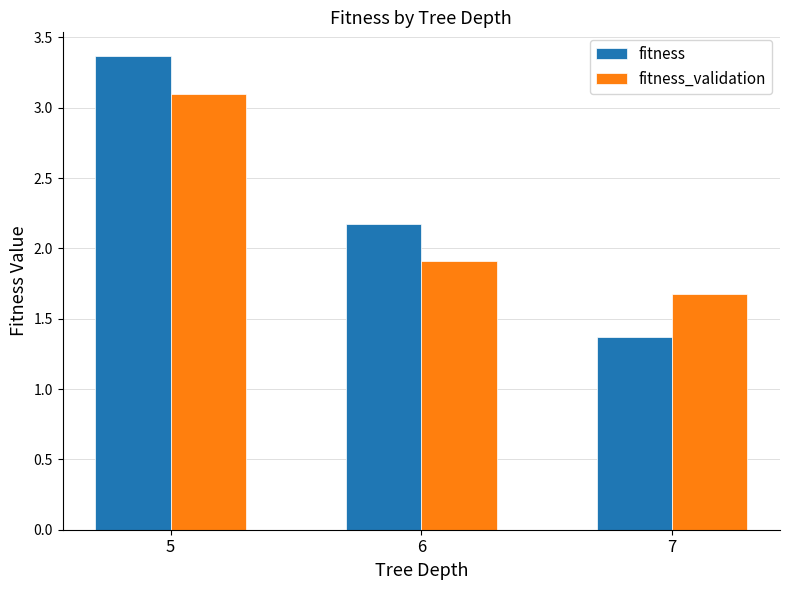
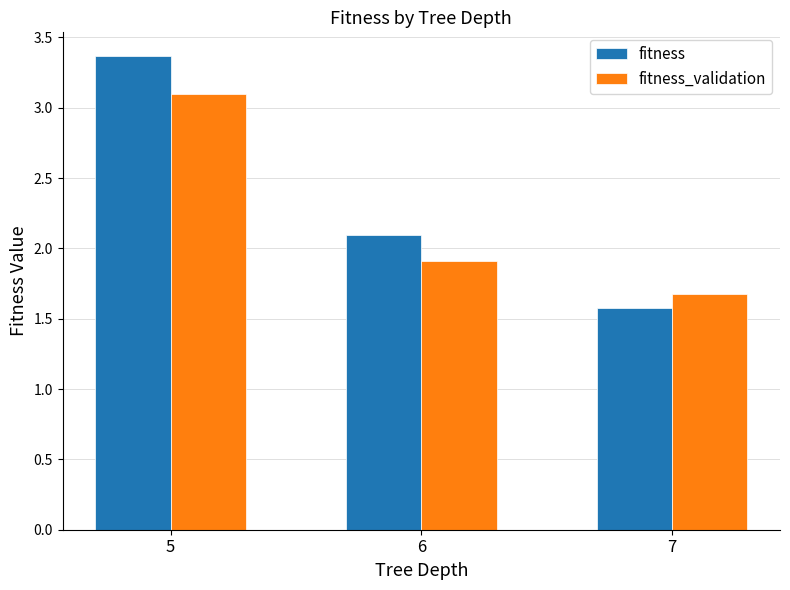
  {
    "fitness": {
      "5": 3.37,
-     "6": 2.17,
-     "7": 1.37
+     "6": 2.10,
+     "7": 1.58
    },
    "fitness_validation": {
      "5": 3.10,
      "6": 1.91,
      "7": 1.68
    }
  }
